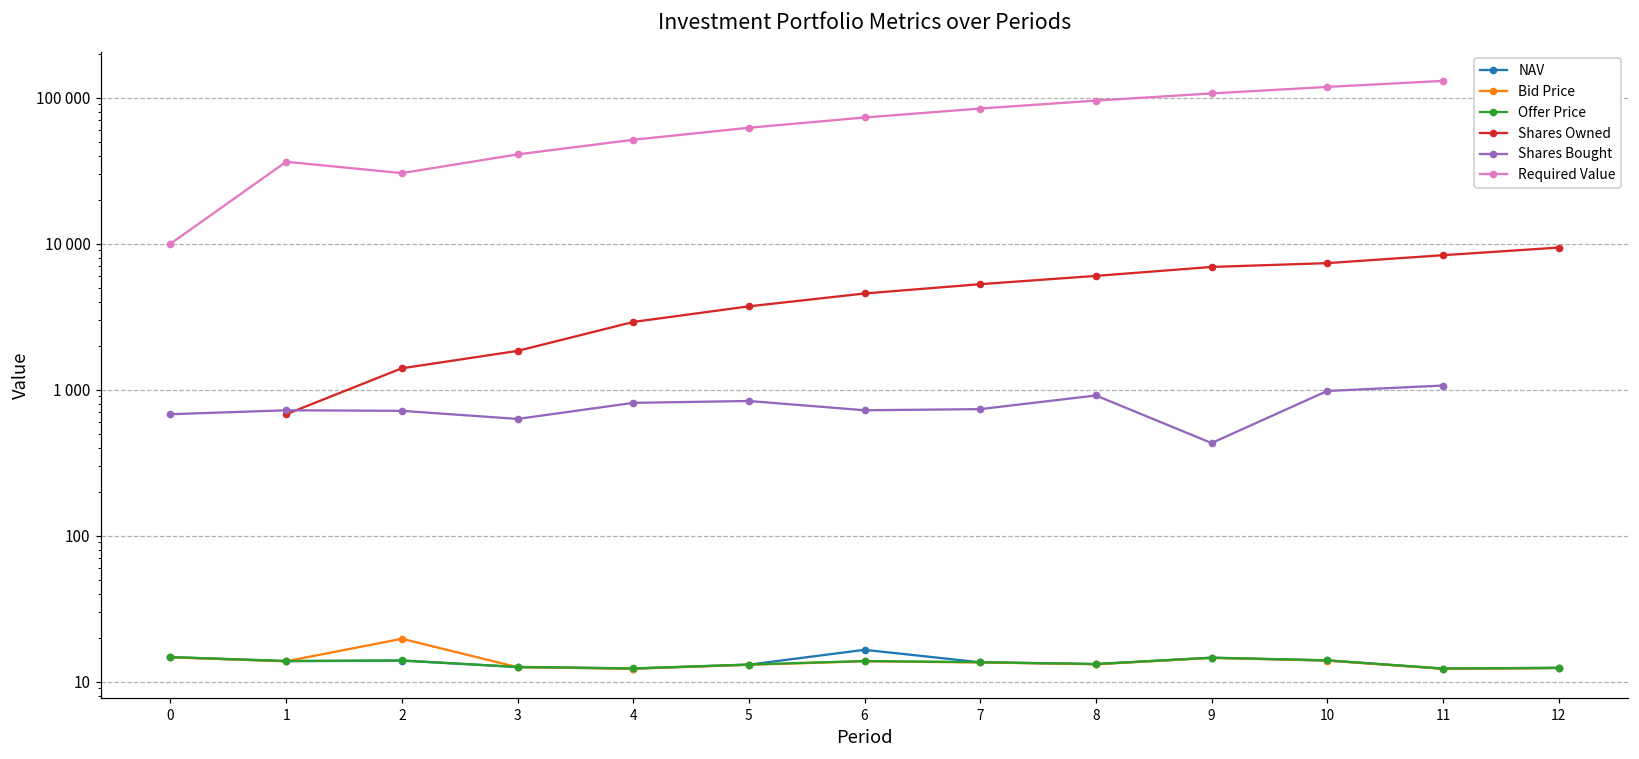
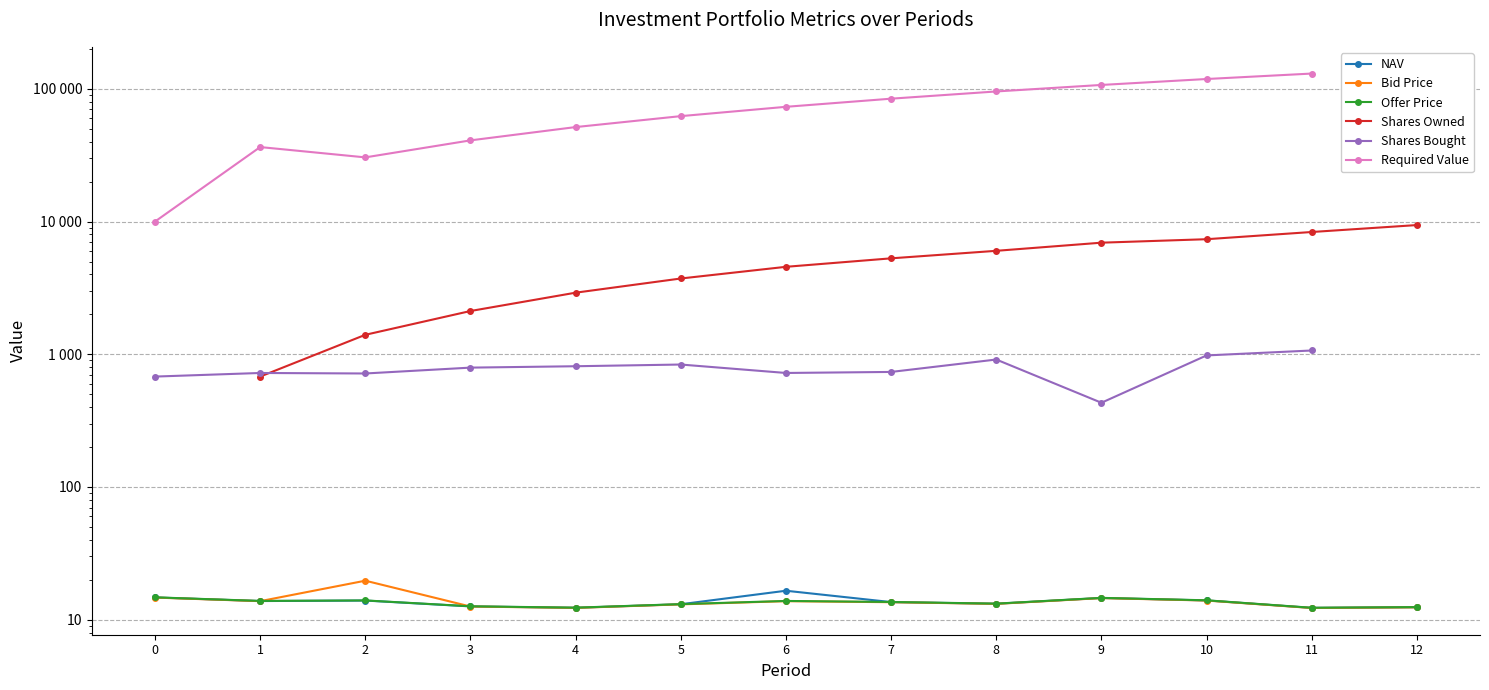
  {
    "NAV": {
      "6": 17
    },
    "Bid Price": {
      "2": 20
    },
    "Shares Owned": {
      "1": 700,
      "2": 1400,
-     "3": 1800,
+     "3": 2100,
      "4": 2900,
      "5": 3700,
      "6": 4600,
      "7": 5300,
      "8": 6000,
      "9": 7000,
      "10": 7000,
      "11": 8000,
      "12": 9000
    },
    "Shares Bought": {
      "0": 700,
      "1": 700,
      "2": 700,
-     "3": 600,
+     "3": 800,
      "4": 800,
      "5": 800,
      "6": 700,
      "7": 700,
      "8": 900,
      "9": 430,
      "10": 1000,
      "11": 1100
    },
    "Required Value": {
      "0": 10000,
      "1": 36000,
      "2": 30000,
      "3": 41000,
      "4": 52000,
      "5": 60000,
      "6": 70000,
      "7": 80000,
      "8": 100000,
      "9": 110000,
      "10": 120000,
      "11": 130000
    }
  }
